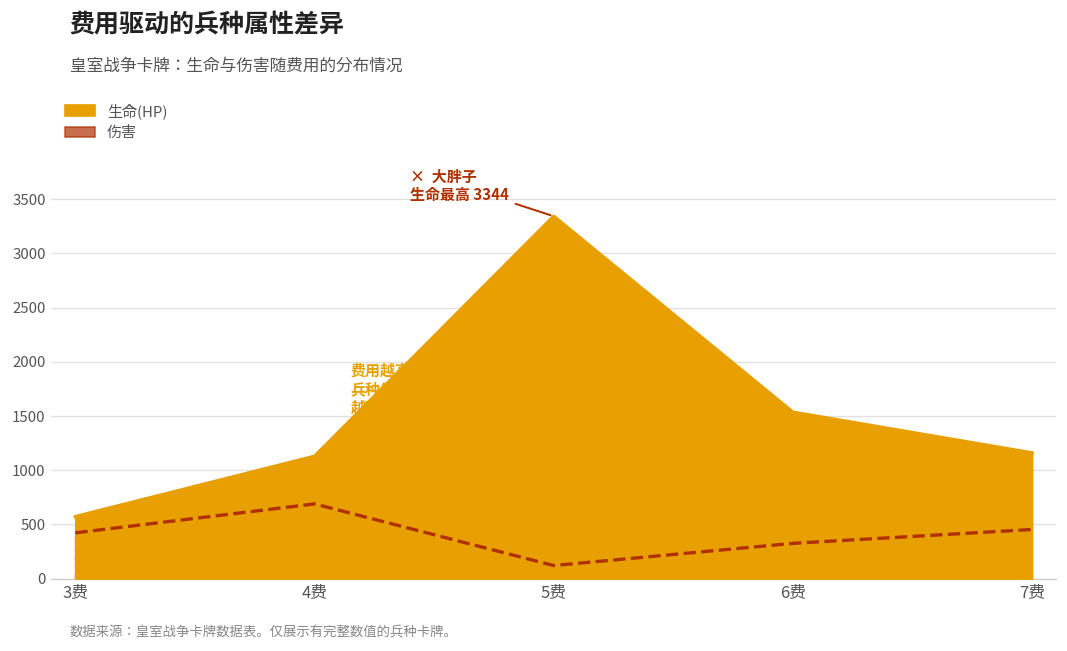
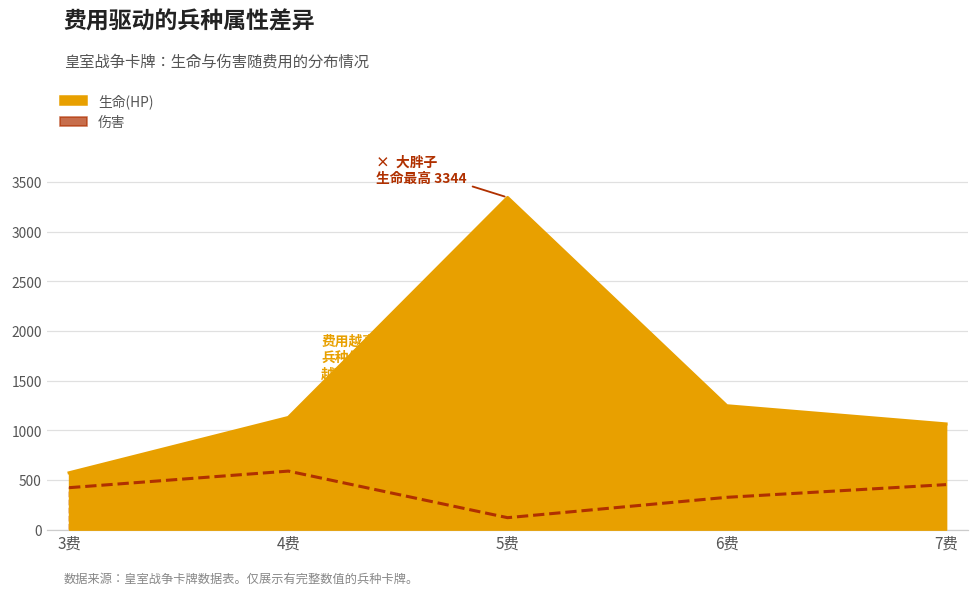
  {
    "生命(HP)": {
      "3费": 600,
      "4费": 1100,
-     "6费": 1500,
-     "7费": 1200
+     "6费": 1200,
+     "7费": 1100
    },
    "伤害": {
      "3费": 400,
-     "4费": 700,
+     "4费": 600,
      "5费": 100,
      "6费": 300,
      "7费": 500
    }
  }
